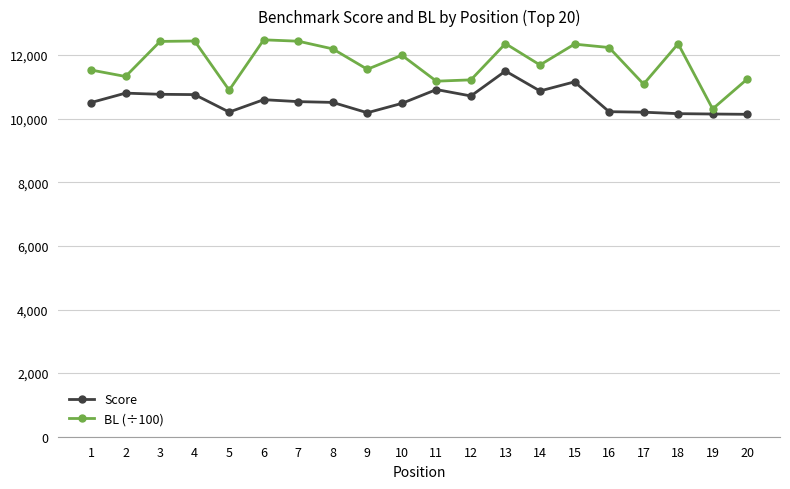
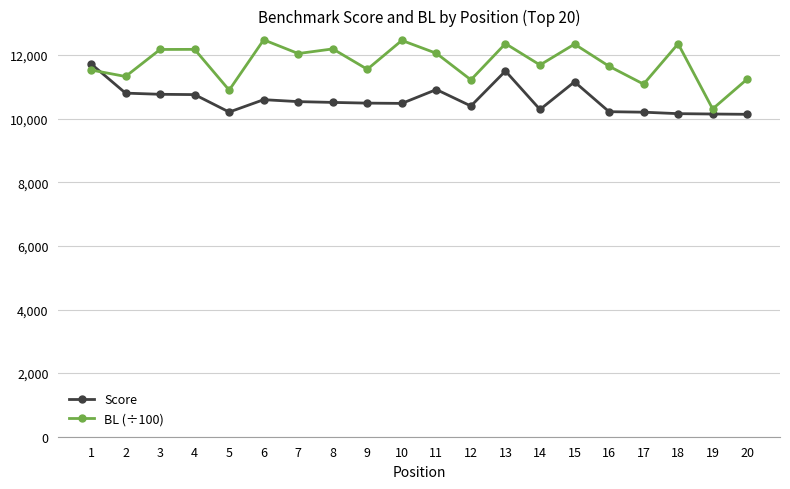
  {
    "Score": {
-     "1": "10,500",
+     "1": "11,700",
      "2": "10,800",
      "3": "10,800",
      "4": "10,800",
      "5": "10,200",
      "6": "10,600",
      "7": "10,500",
      "8": "10,500",
-     "9": "10,200",
+     "9": "10,500",
      "10": "10,500",
      "11": "10,900",
-     "12": "10,700",
+     "12": "10,400",
      "13": "11,500",
-     "14": "10,900",
+     "14": "10,300",
      "15": "11,200",
      "16": "10,200",
      "17": "10,200",
      "18": "10,200",
      "19": "10,100",
      "20": "10,100"
    },
    "BL (÷100)": {
      "1": "11,500",
      "2": "11,300",
-     "3": "12,400",
-     "4": "12,400",
+     "3": "12,200",
+     "4": "12,200",
      "5": "10,900",
      "6": "12,500",
-     "7": "12,400",
+     "7": "12,000",
      "8": "12,200",
      "9": "11,600",
-     "10": "12,000",
-     "11": "11,200",
+     "10": "12,500",
+     "11": "12,100",
      "12": "11,200",
      "13": "12,400",
      "14": "11,700",
      "15": "12,300",
-     "16": "12,200",
+     "16": "11,600",
      "17": "11,100",
      "18": "12,400",
      "19": "10,300",
      "20": "11,200"
    }
  }
